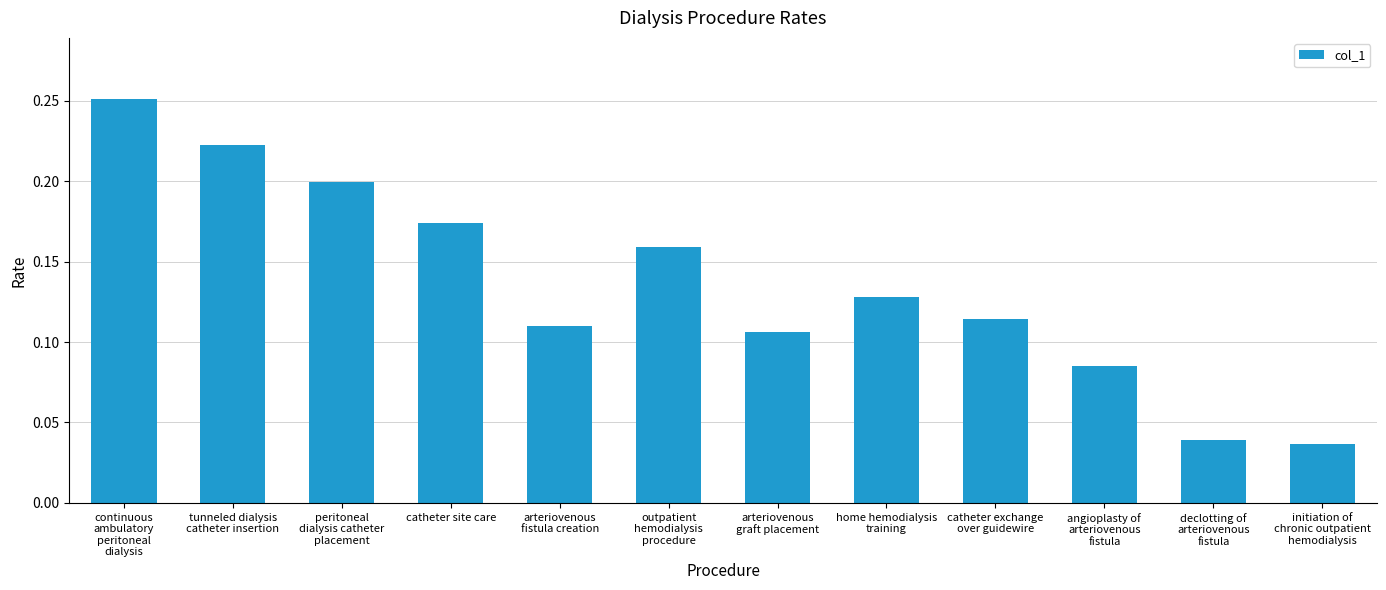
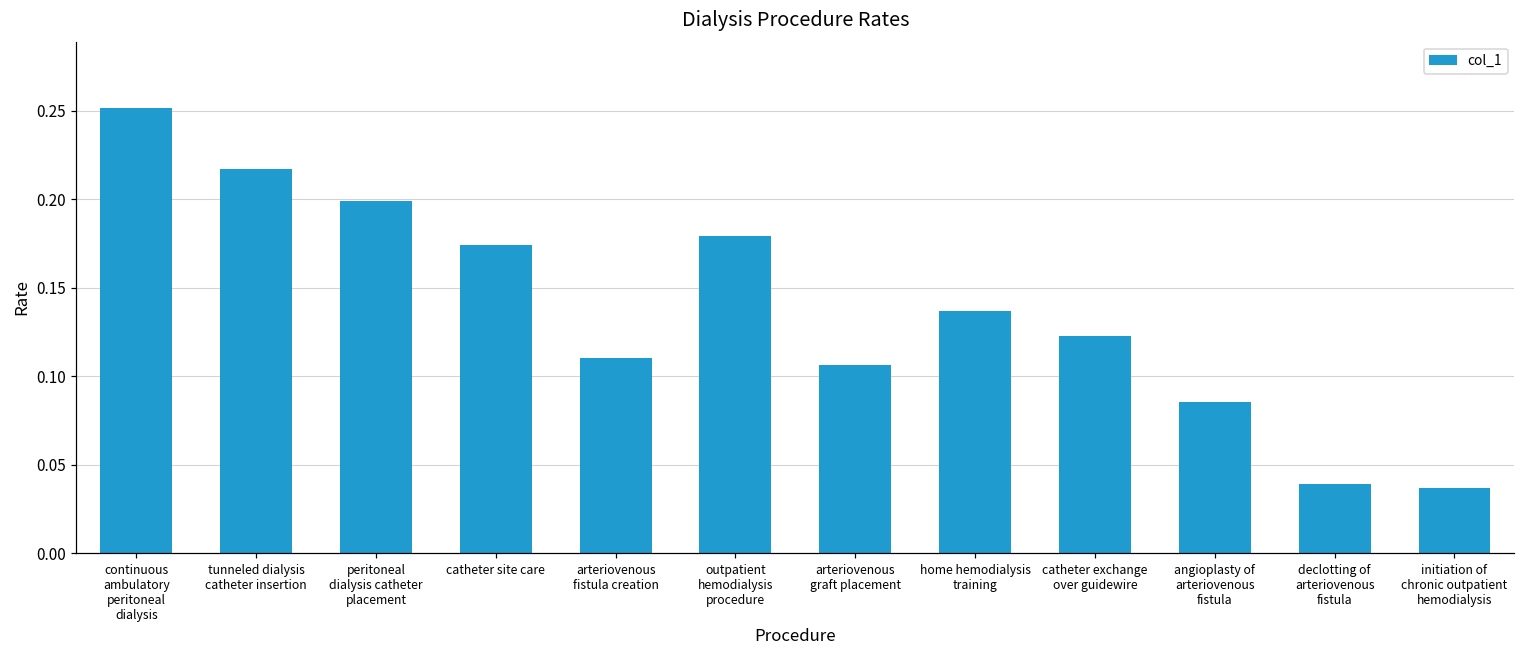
  {
    "continuous ambulatory peritoneal dialysis": 0.251,
-   "tunneled dialysis catheter insertion": 0.223,
+   "tunneled dialysis catheter insertion": 0.217,
    "peritoneal dialysis catheter placement": 0.199,
    "catheter site care": 0.174,
    "arteriovenous fistula creation": 0.110,
-   "outpatient hemodialysis procedure": 0.159,
+   "outpatient hemodialysis procedure": 0.179,
    "arteriovenous graft placement": 0.106,
-   "home hemodialysis training": 0.128,
-   "catheter exchange over guidewire": 0.114,
+   "home hemodialysis training": 0.137,
+   "catheter exchange over guidewire": 0.123,
    "angioplasty of arteriovenous fistula": 0.085,
    "declotting of arteriovenous fistula": 0.039,
    "initiation of chronic outpatient hemodialysis": 0.037
  }
